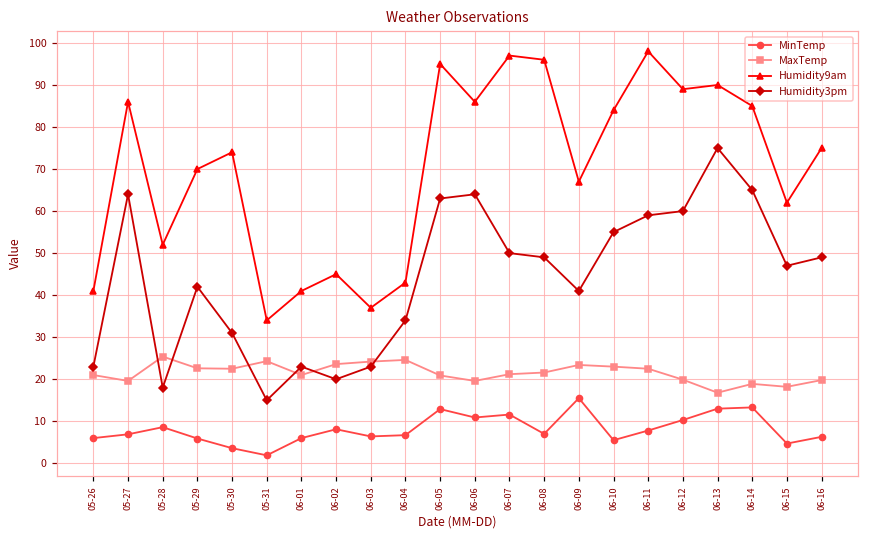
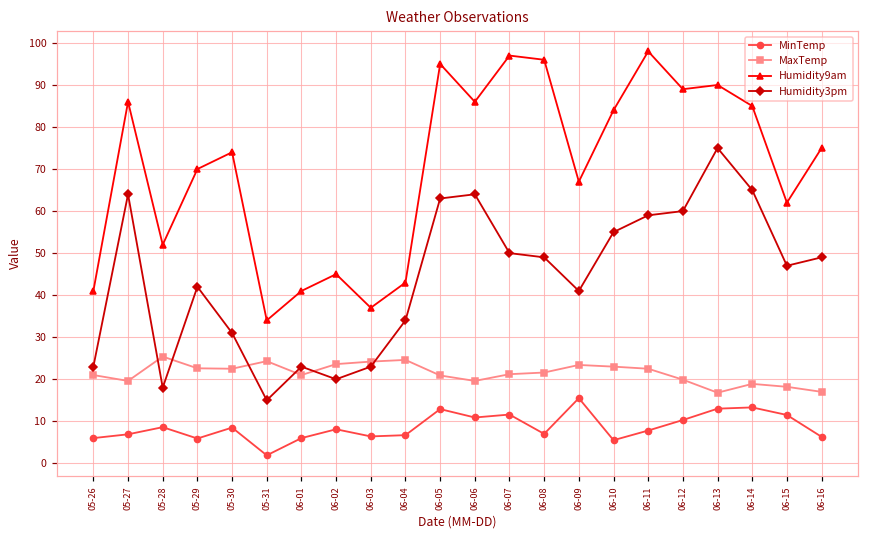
  {
    "MinTemp": {
      "05-26": 6,
      "05-27": 7,
      "05-28": 9,
      "05-29": 6,
-     "05-30": 4,
+     "05-30": 9,
      "05-31": 2,
      "06-01": 6,
      "06-02": 8,
      "06-03": 6,
      "06-04": 7,
      "06-05": 13,
      "06-06": 11,
      "06-07": 12,
      "06-08": 7,
      "06-09": 16,
      "06-10": 6,
      "06-11": 8,
      "06-12": 10,
      "06-13": 13,
      "06-14": 13,
-     "06-15": 5,
+     "06-15": 12,
      "06-16": 6
    },
    "MaxTemp": {
      "05-26": 21,
      "05-27": 20,
      "05-28": 25,
      "05-29": 23,
      "05-30": 23,
      "05-31": 24,
      "06-01": 21,
      "06-02": 24,
      "06-03": 24,
      "06-04": 25,
      "06-05": 21,
      "06-06": 20,
      "06-07": 21,
      "06-08": 22,
      "06-09": 23,
      "06-10": 23,
      "06-11": 23,
      "06-12": 20,
      "06-13": 17,
      "06-14": 19,
      "06-15": 18,
-     "06-16": 20
+     "06-16": 17
    }
  }
